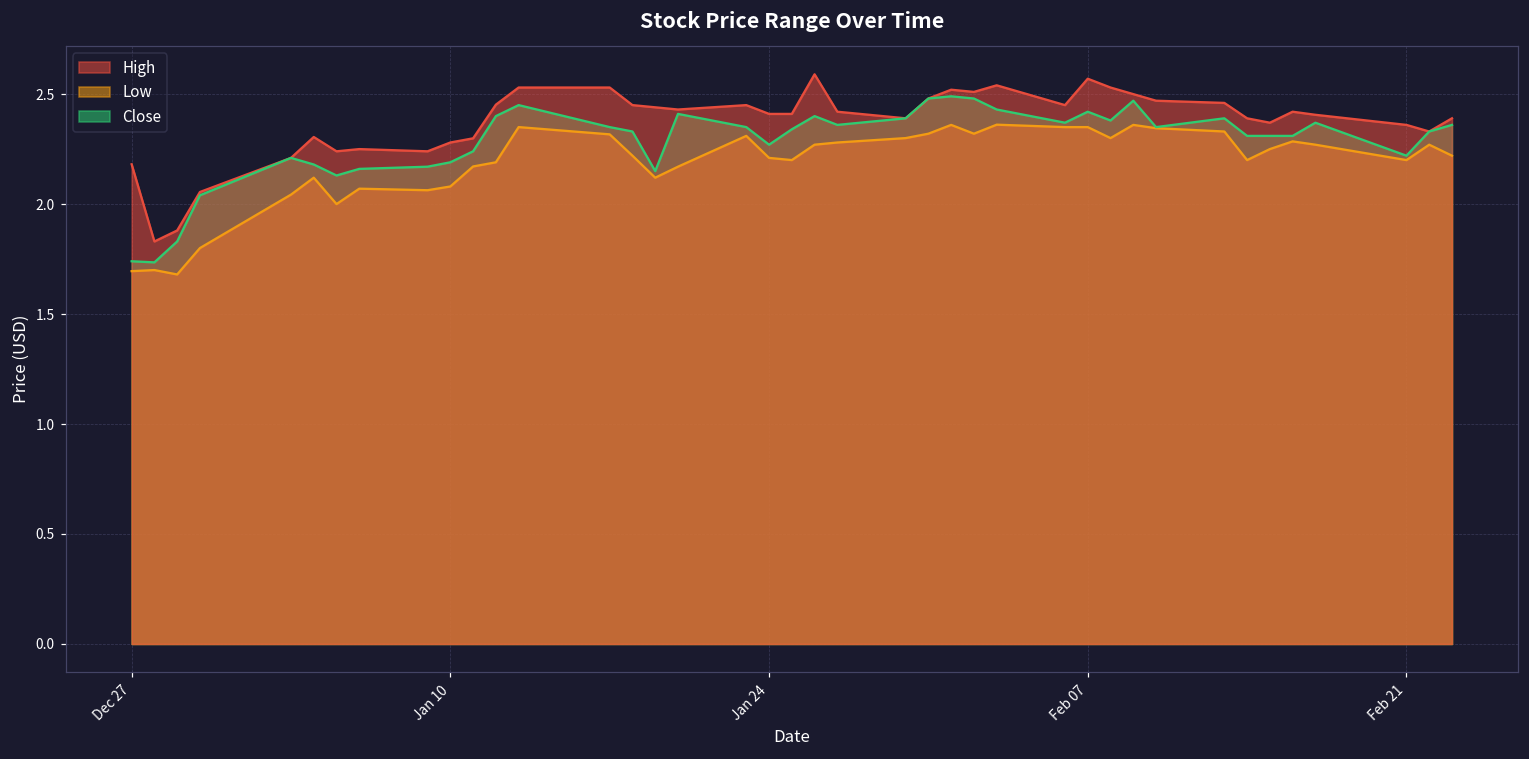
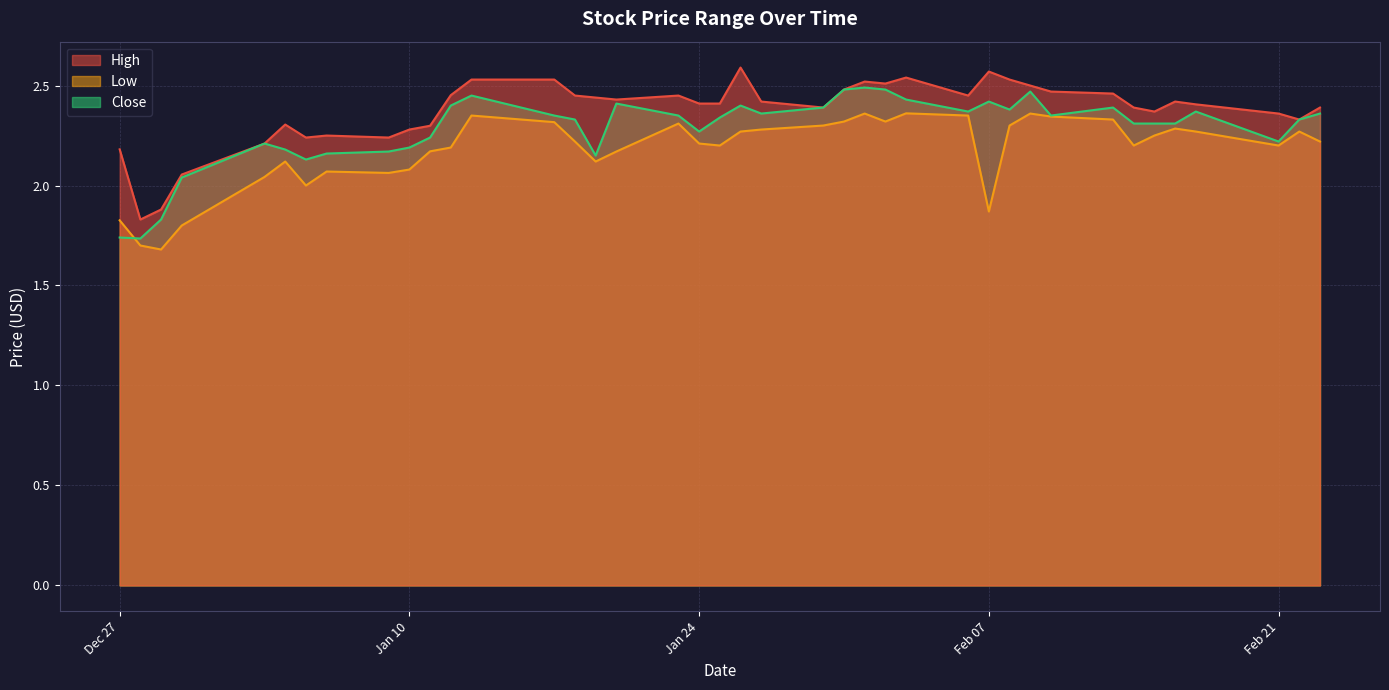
  {
    "High": {
      "Dec 27": 2.18,
      "Jan 10": 2.28,
      "Jan 24": 2.41,
      "Feb 07": 2.57,
      "Feb 21": 2.36
    },
    "Low": {
-     "Dec 27": 1.70,
+     "Dec 27": 1.83,
      "Jan 10": 2.08,
      "Jan 24": 2.21,
-     "Feb 07": 2.35,
+     "Feb 07": 1.87,
      "Feb 21": 2.20
    },
    "Close": {
      "Dec 27": 1.74,
      "Jan 10": 2.19,
      "Jan 24": 2.27,
      "Feb 07": 2.42,
      "Feb 21": 2.22
    }
  }
